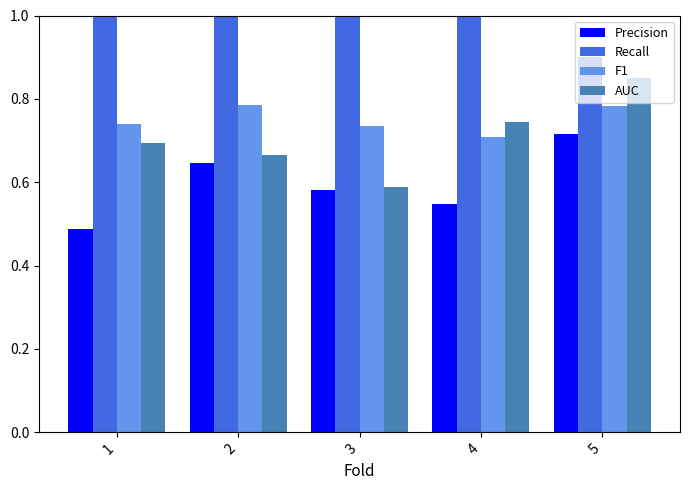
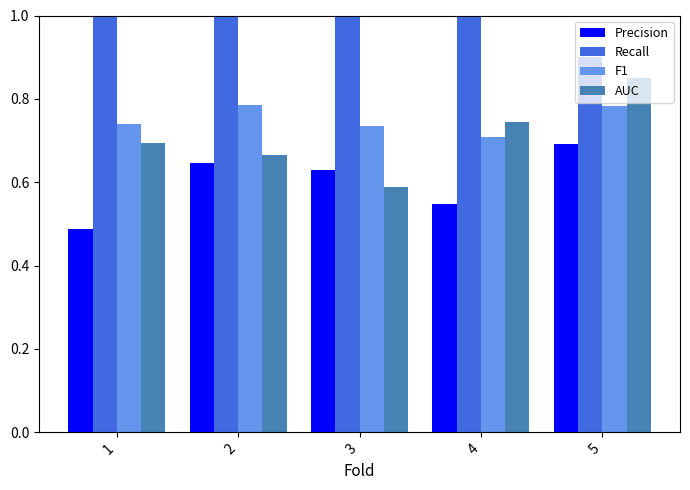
  {
    "Precision": {
      "1": 0.49,
      "2": 0.65,
-     "3": 0.58,
+     "3": 0.63,
      "4": 0.55,
-     "5": 0.72
+     "5": 0.69
    }
  }
